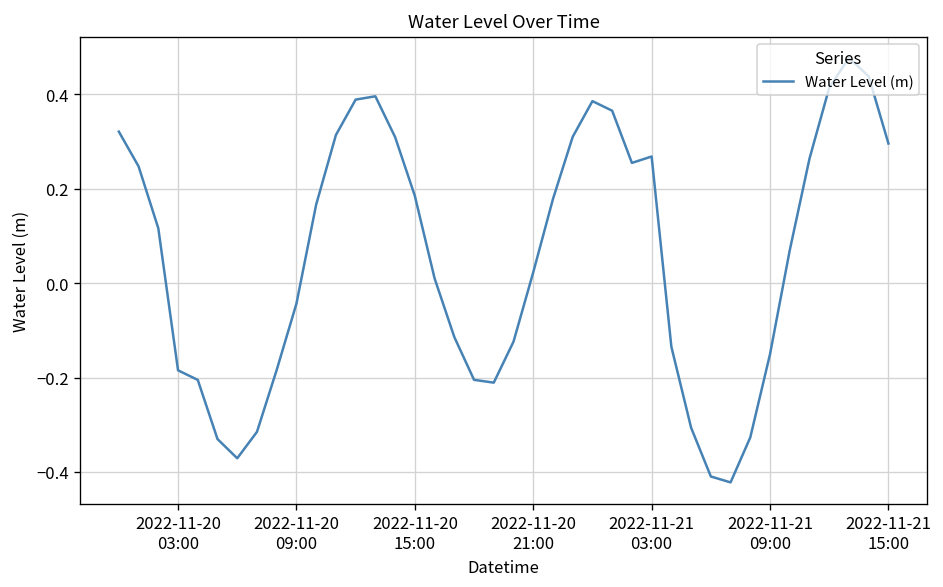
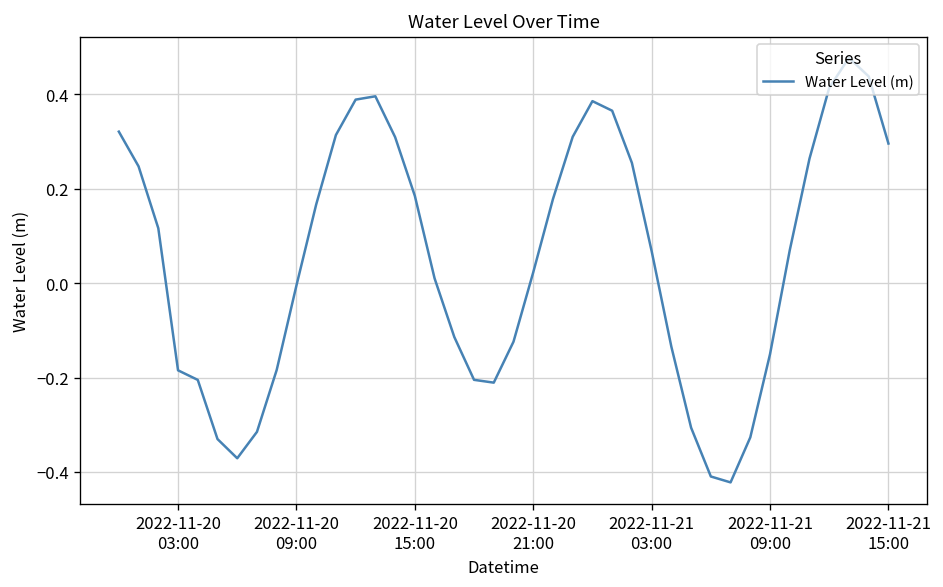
  {
    "2022-11-20 03:00": -0.18,
-   "2022-11-20 09:00": -0.04,
+   "2022-11-20 09:00": -0.01,
    "2022-11-20 15:00": 0.18,
    "2022-11-20 21:00": 0.02,
-   "2022-11-21 03:00": 0.27,
+   "2022-11-21 03:00": 0.07,
    "2022-11-21 09:00": -0.15,
    "2022-11-21 15:00": 0.30
  }
